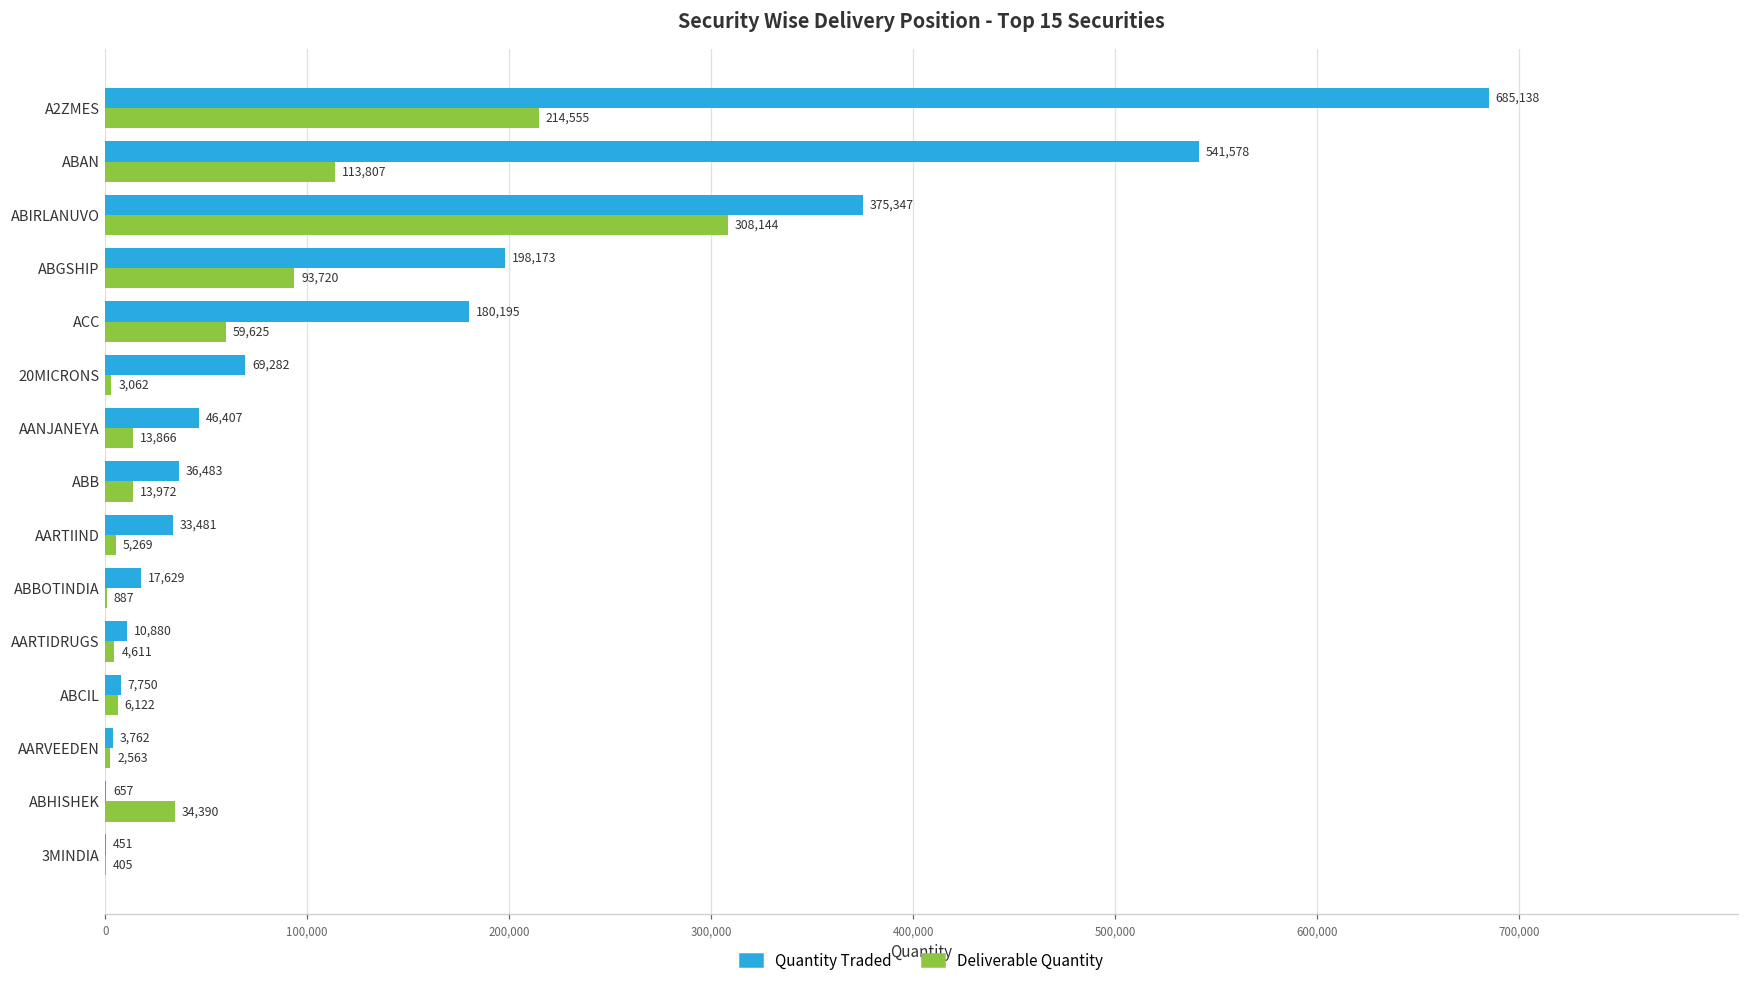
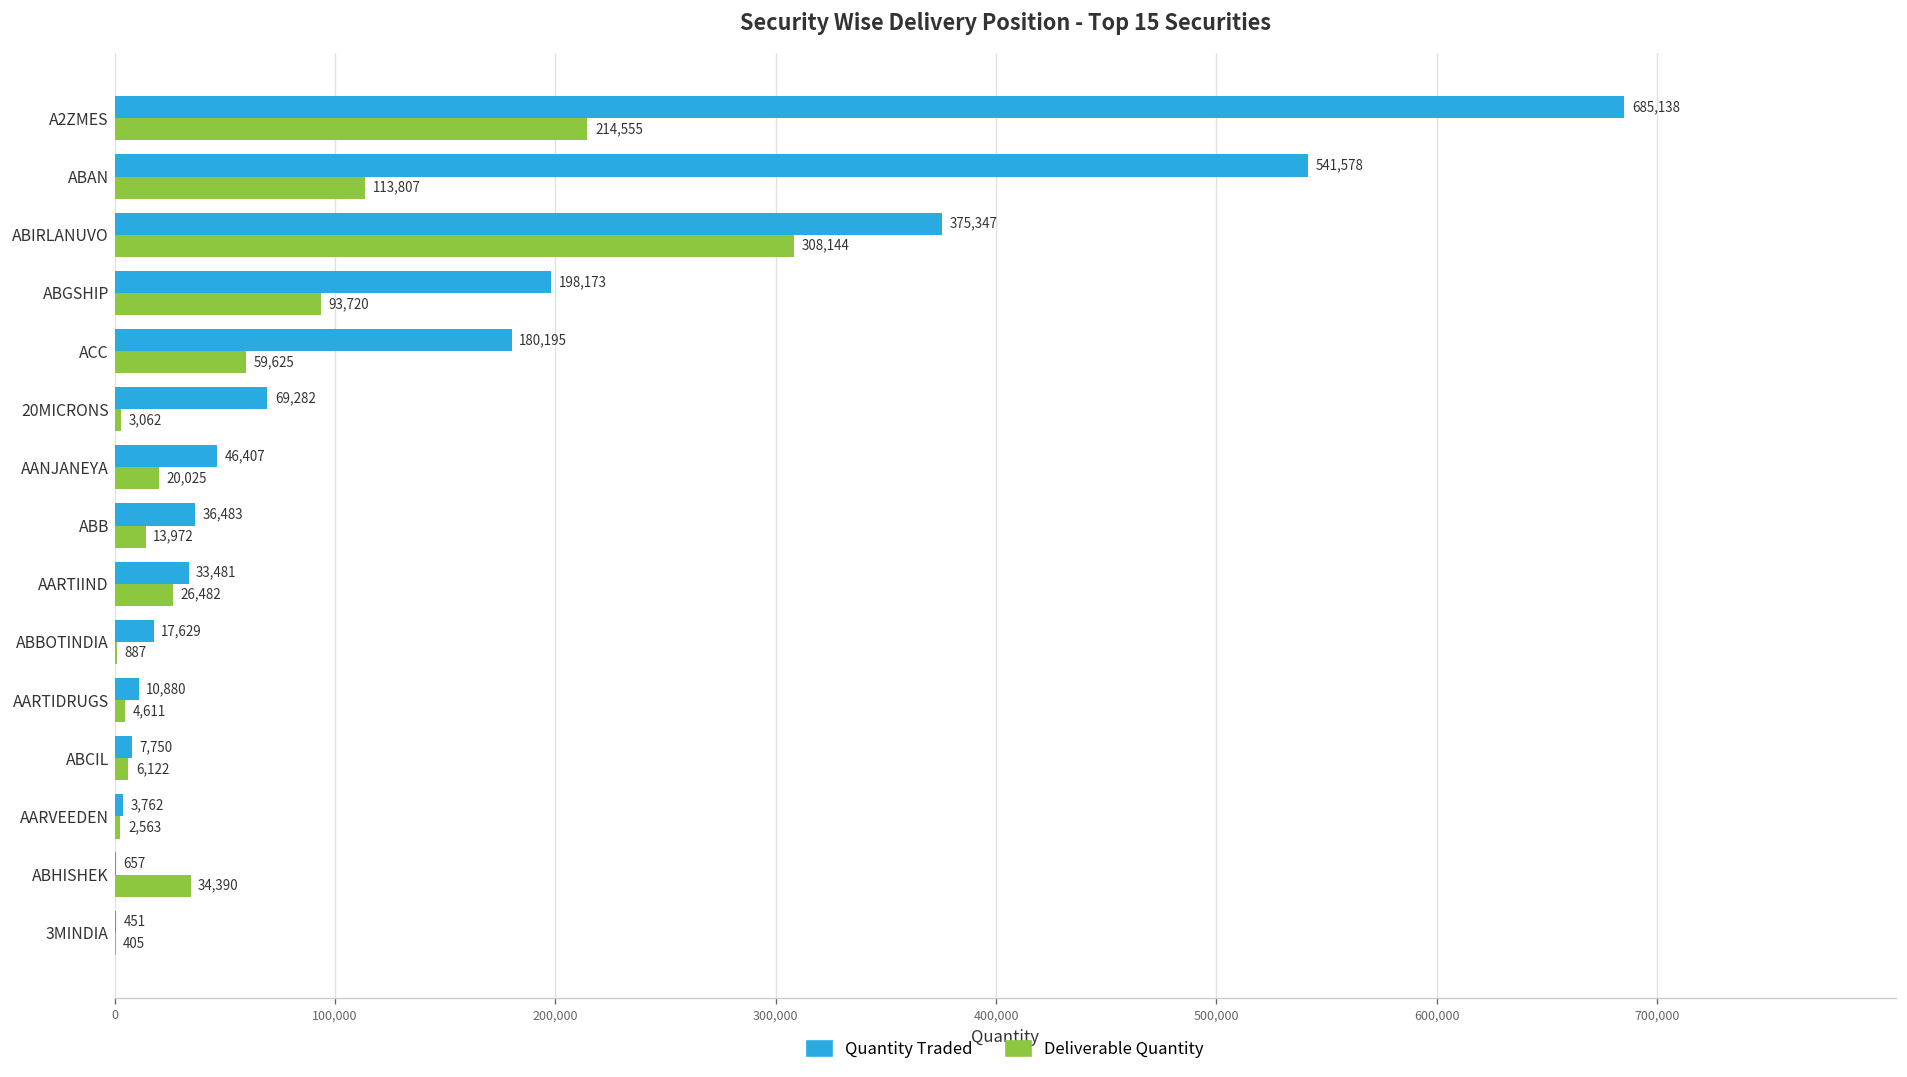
  {
    "Quantity Traded": {
      "A2ZMES": "685,138",
      "ABAN": "541,578",
      "ABIRLANUVO": "375,347",
      "ABGSHIP": "198,173",
      "ACC": "180,195",
      "20MICRONS": "69,282",
      "AANJANEYA": "46,407",
      "ABB": "36,483",
      "AARTIIND": "33,481",
      "ABBOTINDIA": "17,629",
      "AARTIDRUGS": "10,880",
      "ABCIL": "7,750",
      "AARVEEDEN": "3,762",
      "ABHISHEK": "657",
      "3MINDIA": "451"
    },
    "Deliverable Quantity": {
      "A2ZMES": "214,555",
      "ABAN": "113,807",
      "ABIRLANUVO": "308,144",
      "ABGSHIP": "93,720",
      "ACC": "59,625",
      "20MICRONS": "3,062",
-     "AANJANEYA": "13,866",
+     "AANJANEYA": "20,025",
      "ABB": "13,972",
-     "AARTIIND": "5,269",
+     "AARTIIND": "26,482",
      "ABBOTINDIA": "887",
      "AARTIDRUGS": "4,611",
      "ABCIL": "6,122",
      "AARVEEDEN": "2,563",
      "ABHISHEK": "34,390",
      "3MINDIA": "405"
    }
  }
